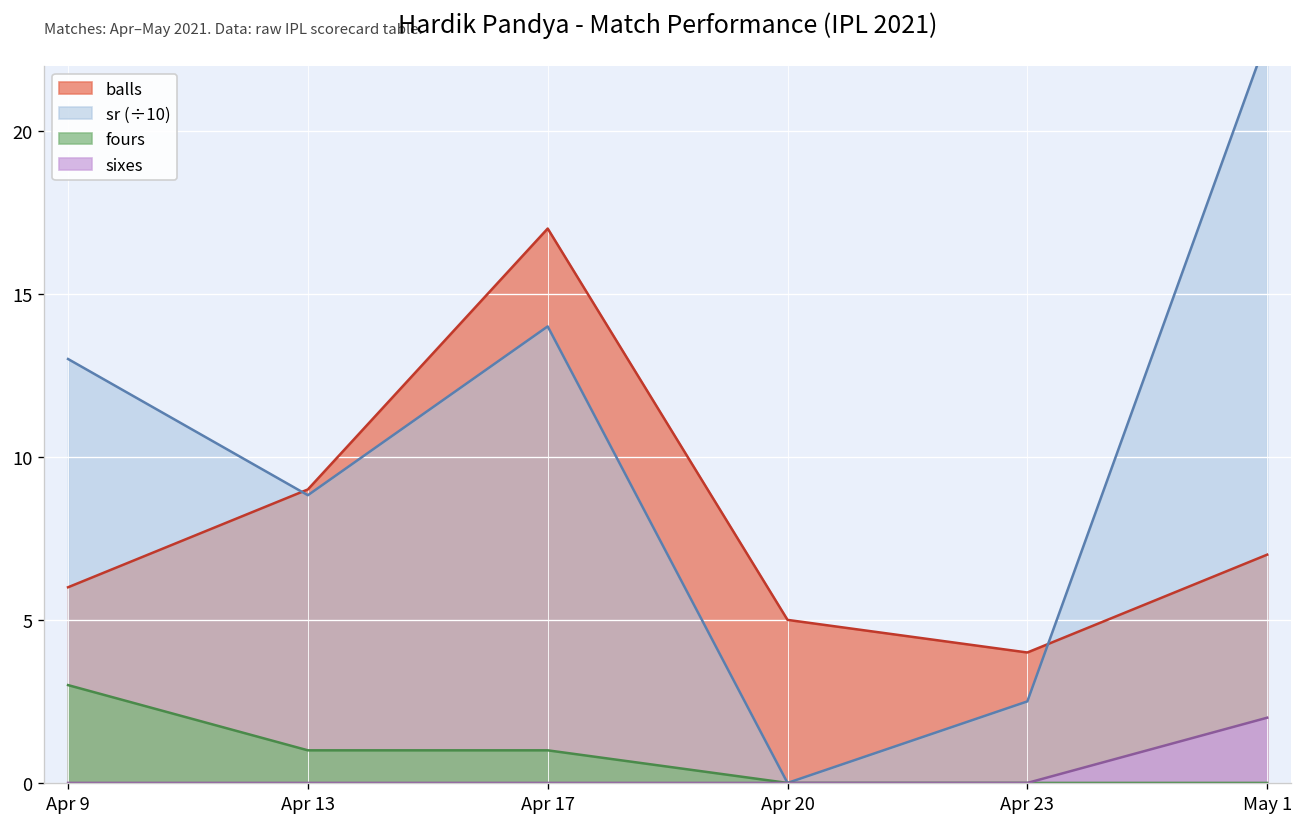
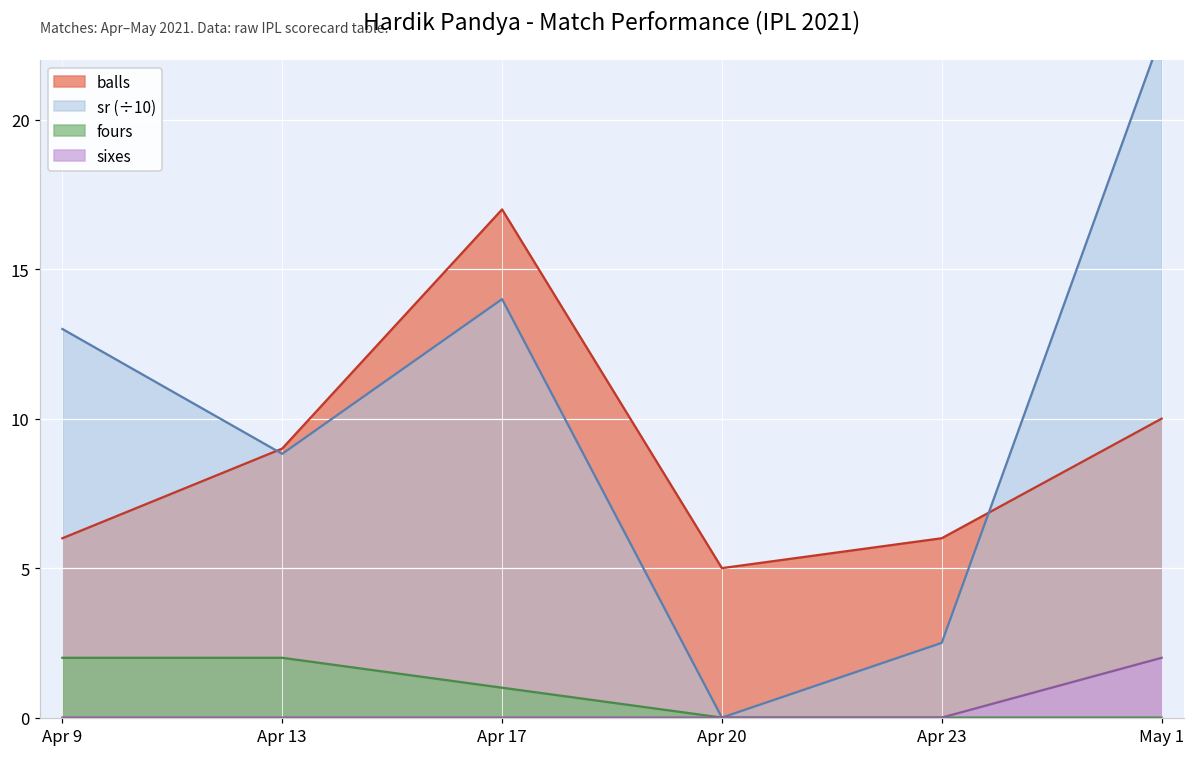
  {
    "balls": {
      "Apr 9": 6,
      "Apr 13": 9,
      "Apr 17": 17,
      "Apr 20": 5,
-     "Apr 23": 4,
-     "May 1": 7
+     "Apr 23": 6,
+     "May 1": 10
    },
    "fours": {
-     "Apr 9": 3,
-     "Apr 13": 1,
+     "Apr 9": 2,
+     "Apr 13": 2,
      "Apr 17": 1,
      "May 1": 0
    }
  }
